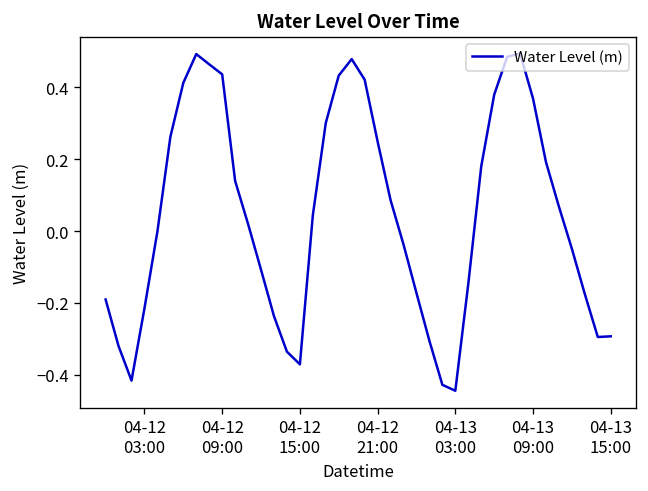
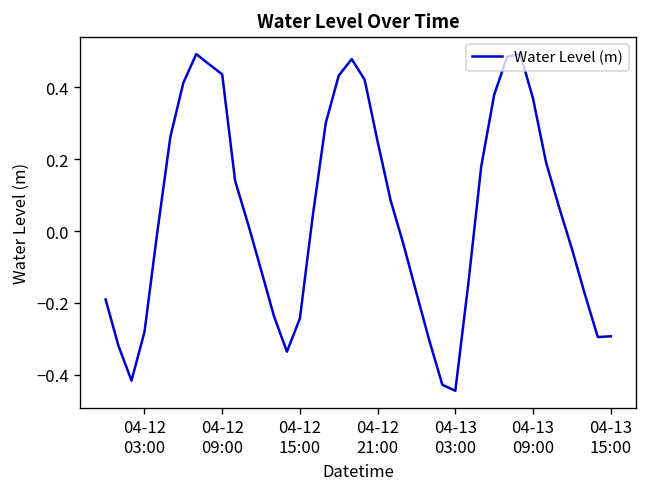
  {
-   "04-12 03:00": -0.21,
+   "04-12 03:00": -0.28,
    "04-12 09:00": 0.44,
-   "04-12 15:00": -0.37,
+   "04-12 15:00": -0.24,
    "04-12 21:00": 0.25,
    "04-13 03:00": -0.44,
    "04-13 09:00": 0.37,
    "04-13 15:00": -0.29
  }
